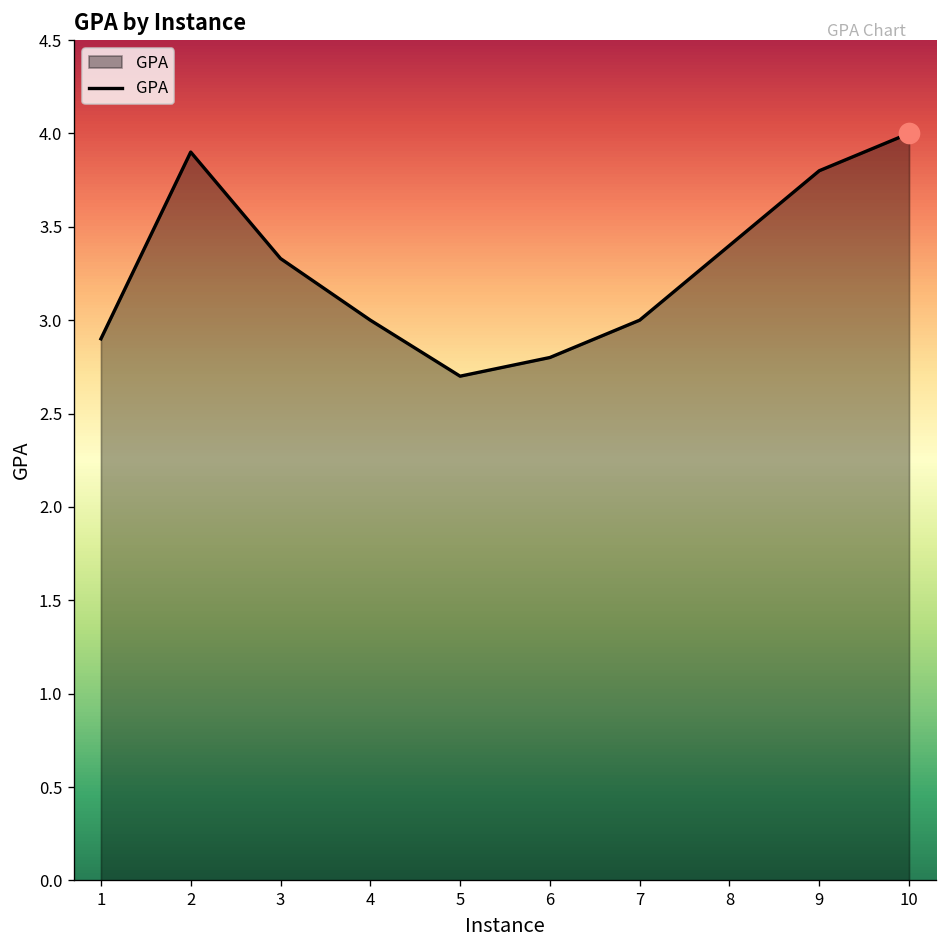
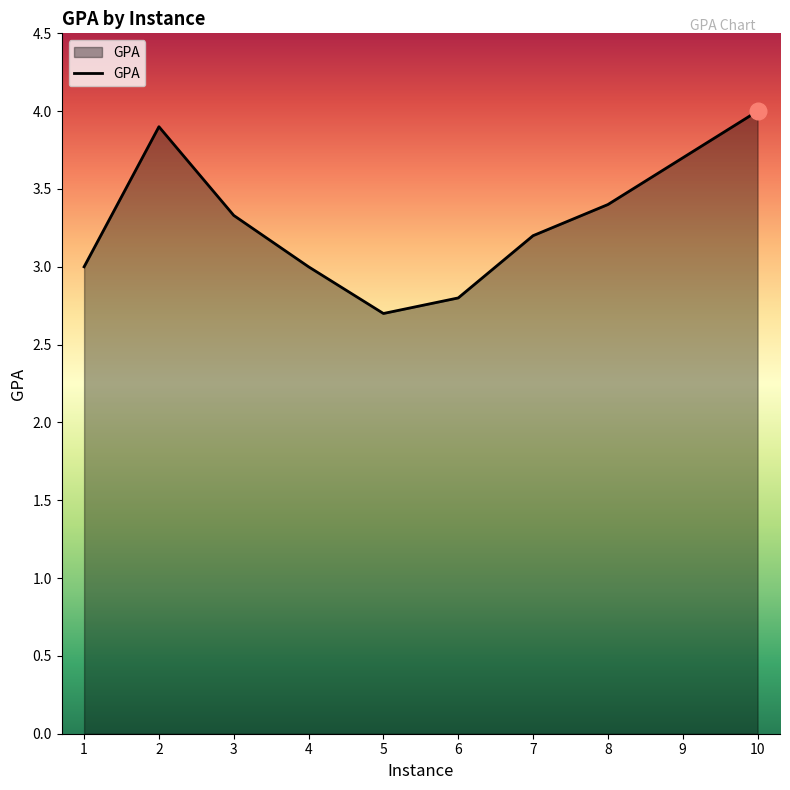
  {
    "GPA": {
-     "1": 2.9,
+     "1": 3.0,
      "2": 3.9,
      "3": 3.33,
      "4": 3.0,
      "5": 2.7,
      "6": 2.8,
-     "7": 3.0,
+     "7": 3.2,
      "8": 3.4,
-     "9": 3.8
+     "9": 3.7
    }
  }
